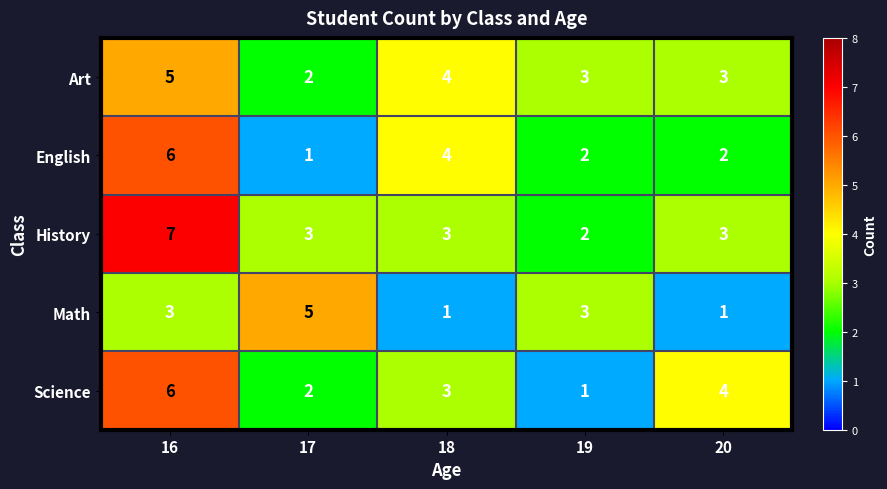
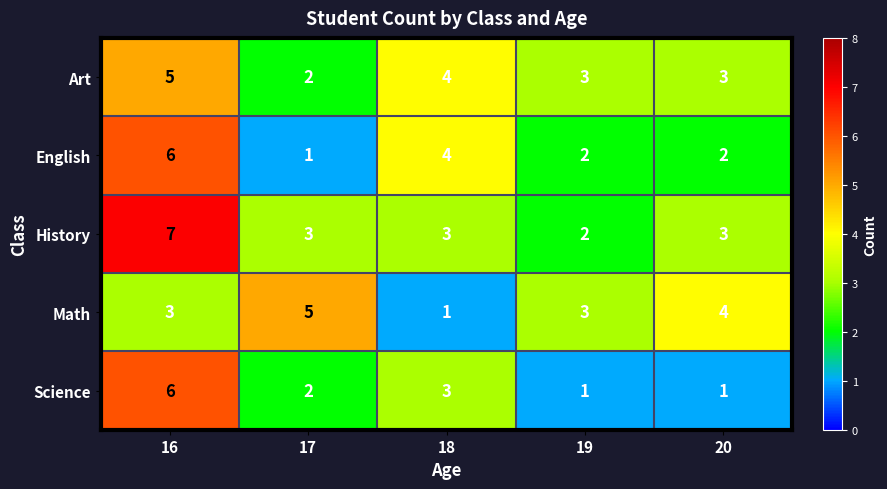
  {
    "Art": {
      "16": 5,
      "17": 2,
      "18": 4,
      "19": 3,
      "20": 3
    },
    "English": {
      "16": 6,
      "17": 1,
      "18": 4,
      "19": 2,
      "20": 2
    },
    "History": {
      "16": 7,
      "17": 3,
      "18": 3,
      "19": 2,
      "20": 3
    },
    "Math": {
      "16": 3,
      "17": 5,
      "18": 1,
      "19": 3,
-     "20": 1
+     "20": 4
    },
    "Science": {
      "16": 6,
      "17": 2,
      "18": 3,
      "19": 1,
-     "20": 4
+     "20": 1
    }
  }
